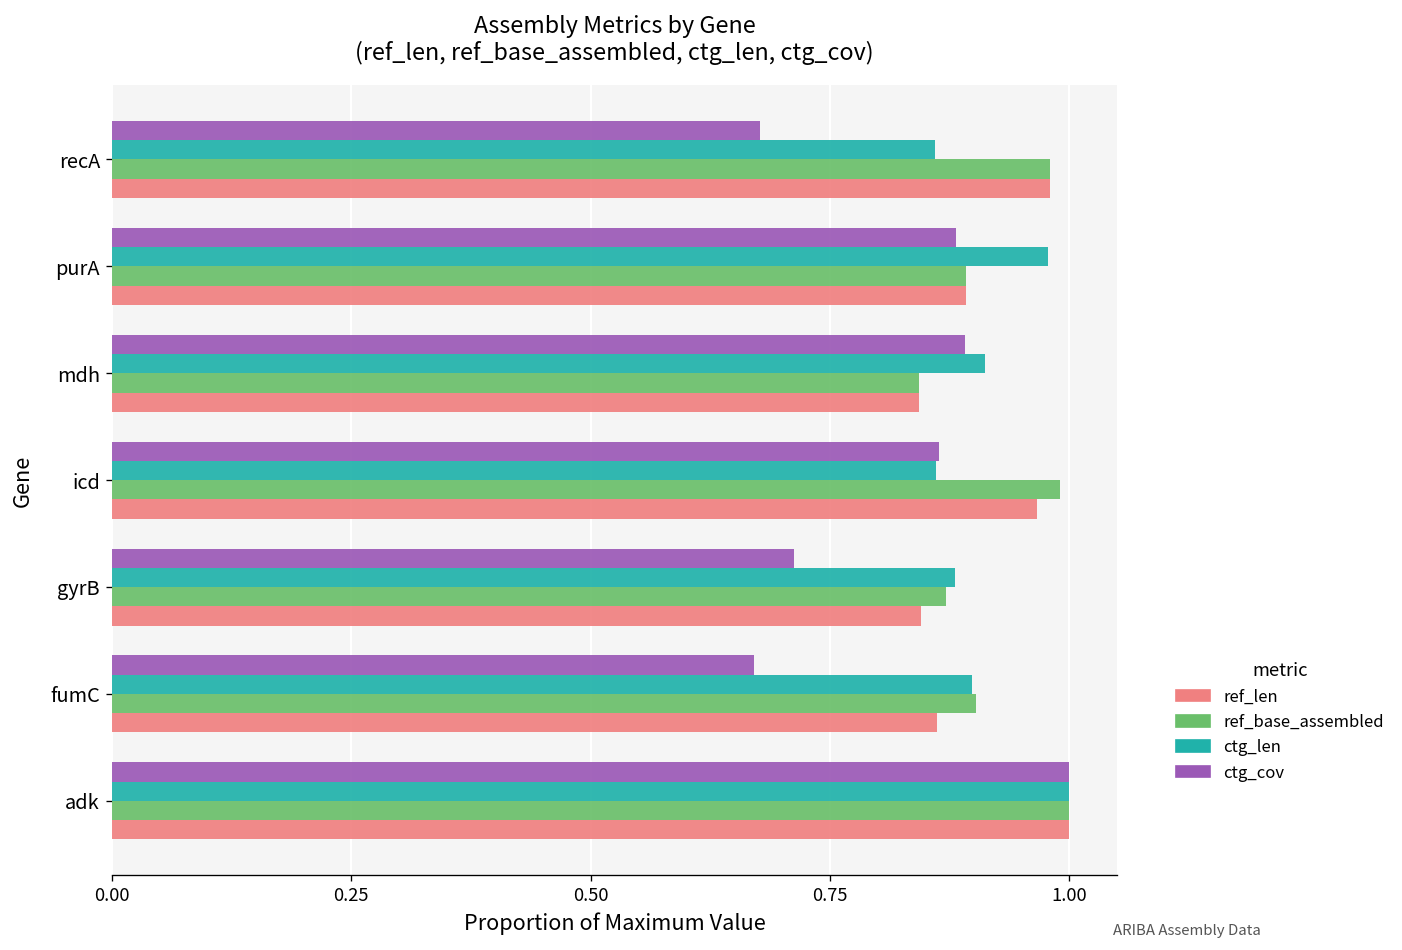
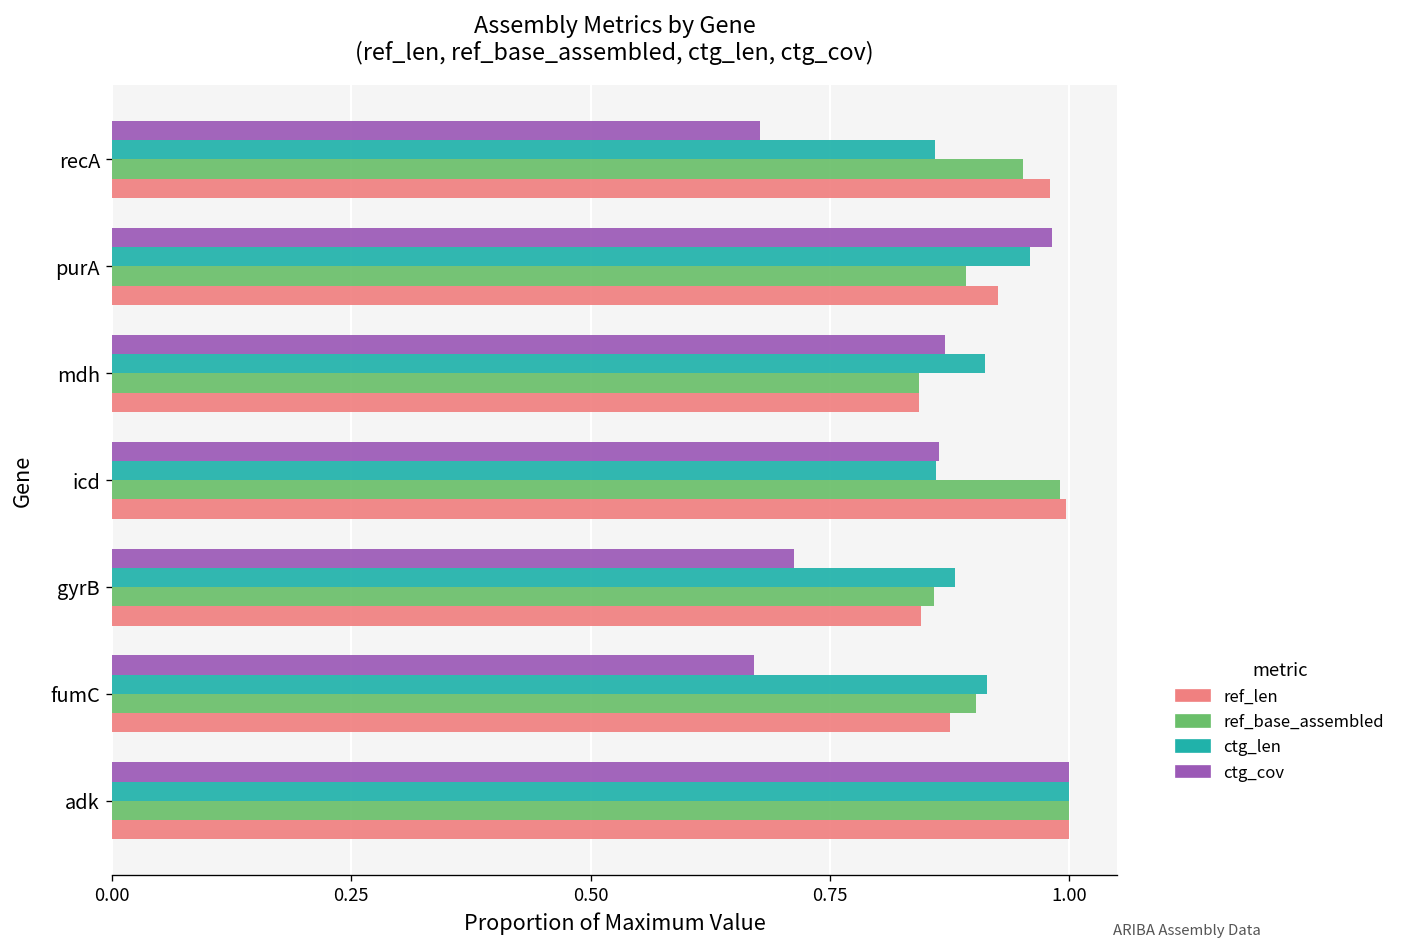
  {
    "ref_len": {
      "recA": 0.98,
-     "purA": 0.89,
+     "purA": 0.93,
      "mdh": 0.84,
-     "icd": 0.97,
+     "icd": 1.00,
      "gyrB": 0.85,
-     "fumC": 0.86,
+     "fumC": 0.88,
      "adk": 1.00
    },
    "ref_base_assembled": {
-     "recA": 0.98,
+     "recA": 0.95,
      "purA": 0.89,
      "mdh": 0.84,
      "icd": 0.99,
-     "gyrB": 0.87,
+     "gyrB": 0.86,
      "fumC": 0.90,
      "adk": 1.00
    },
    "ctg_len": {
      "recA": 0.86,
-     "purA": 0.98,
+     "purA": 0.96,
      "mdh": 0.91,
      "icd": 0.86,
      "gyrB": 0.88,
-     "fumC": 0.90,
+     "fumC": 0.91,
      "adk": 1.00
    },
    "ctg_cov": {
      "recA": 0.68,
-     "purA": 0.88,
-     "mdh": 0.89,
+     "purA": 0.98,
+     "mdh": 0.87,
      "icd": 0.86,
      "gyrB": 0.71,
      "fumC": 0.67,
      "adk": 1.00
    }
  }
